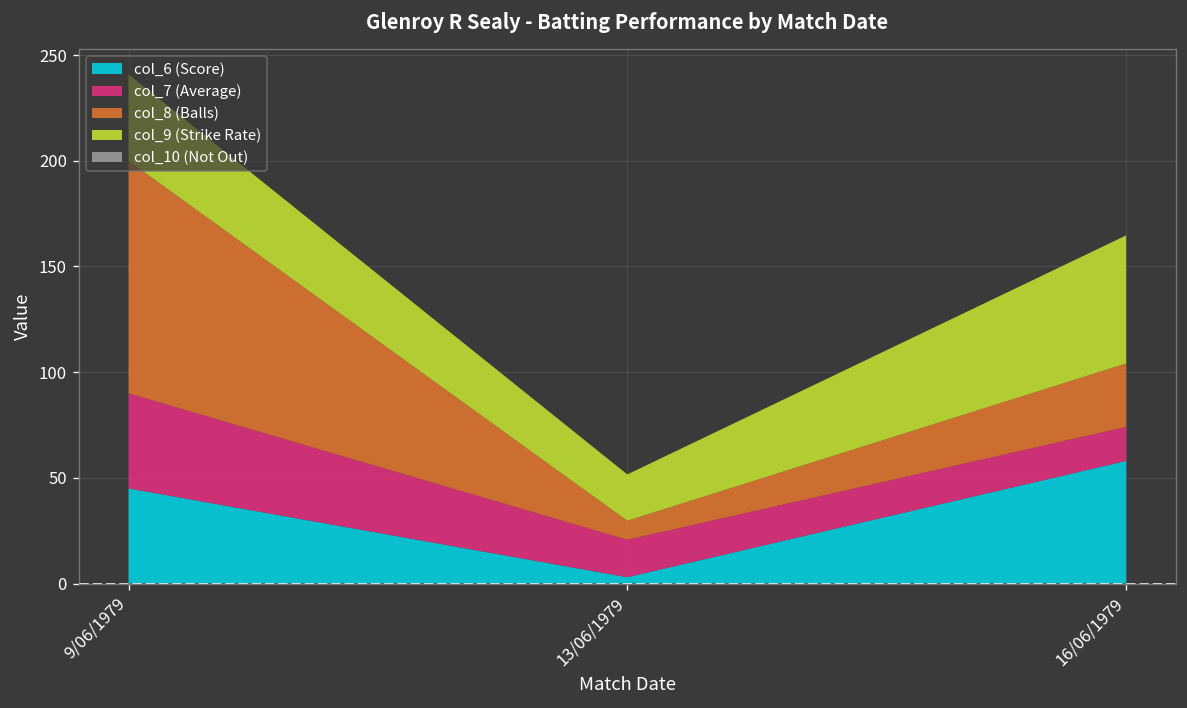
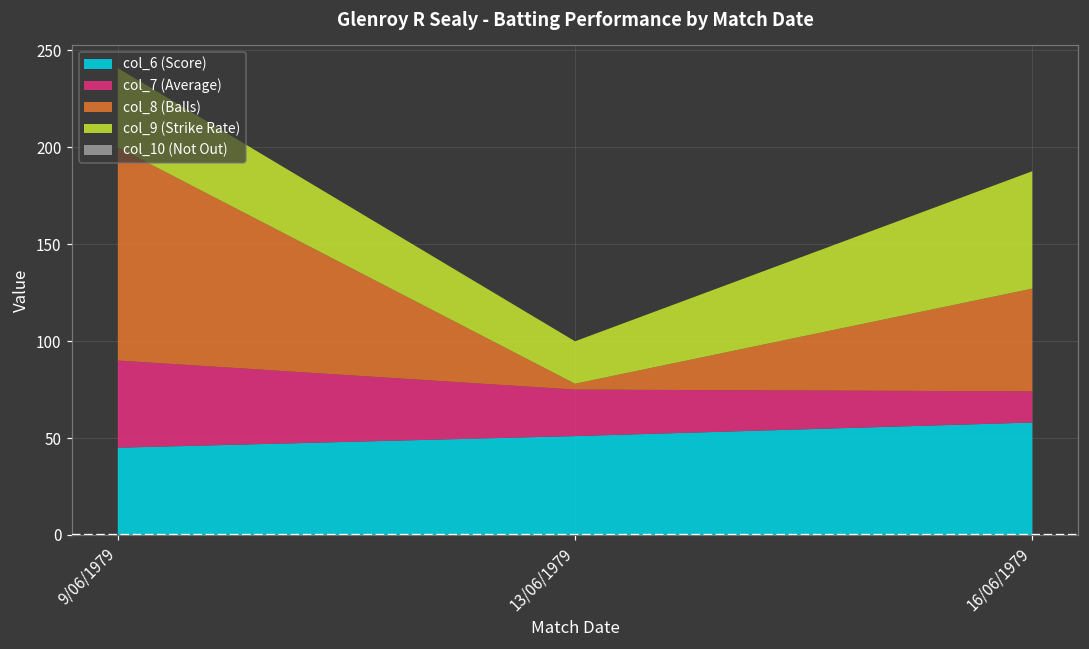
  {
    "col_6 (Score)": {
      "9/06/1979": 45,
-     "13/06/1979": 3,
+     "13/06/1979": 51,
      "16/06/1979": 58
    },
    "col_7 (Average)": {
      "9/06/1979": 45,
-     "13/06/1979": 18,
+     "13/06/1979": 24,
      "16/06/1979": 16
    },
    "col_8 (Balls)": {
-     "13/06/1979": 9,
-     "16/06/1979": 30
+     "13/06/1979": 3,
+     "16/06/1979": 53
    }
  }
